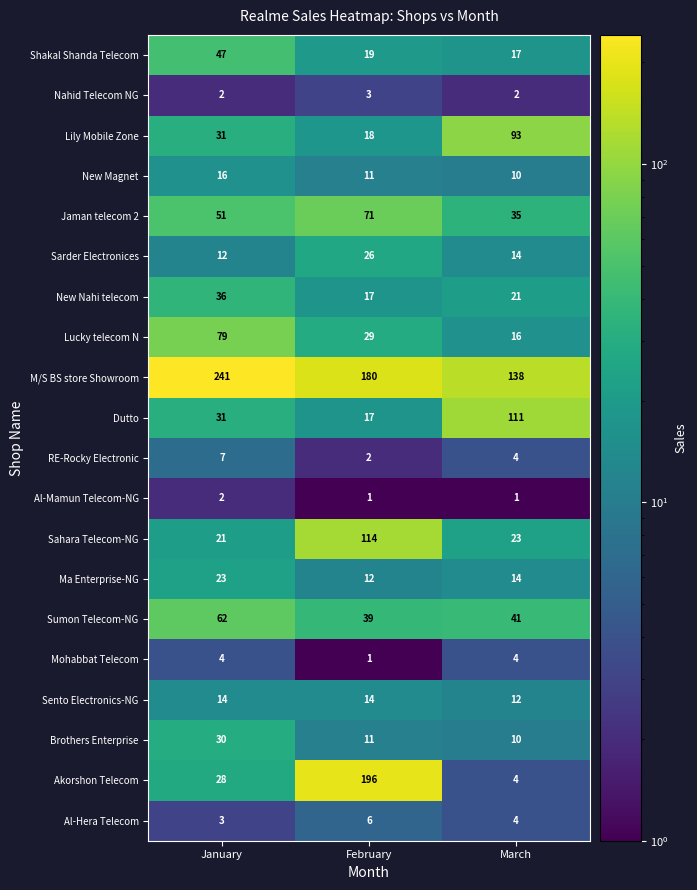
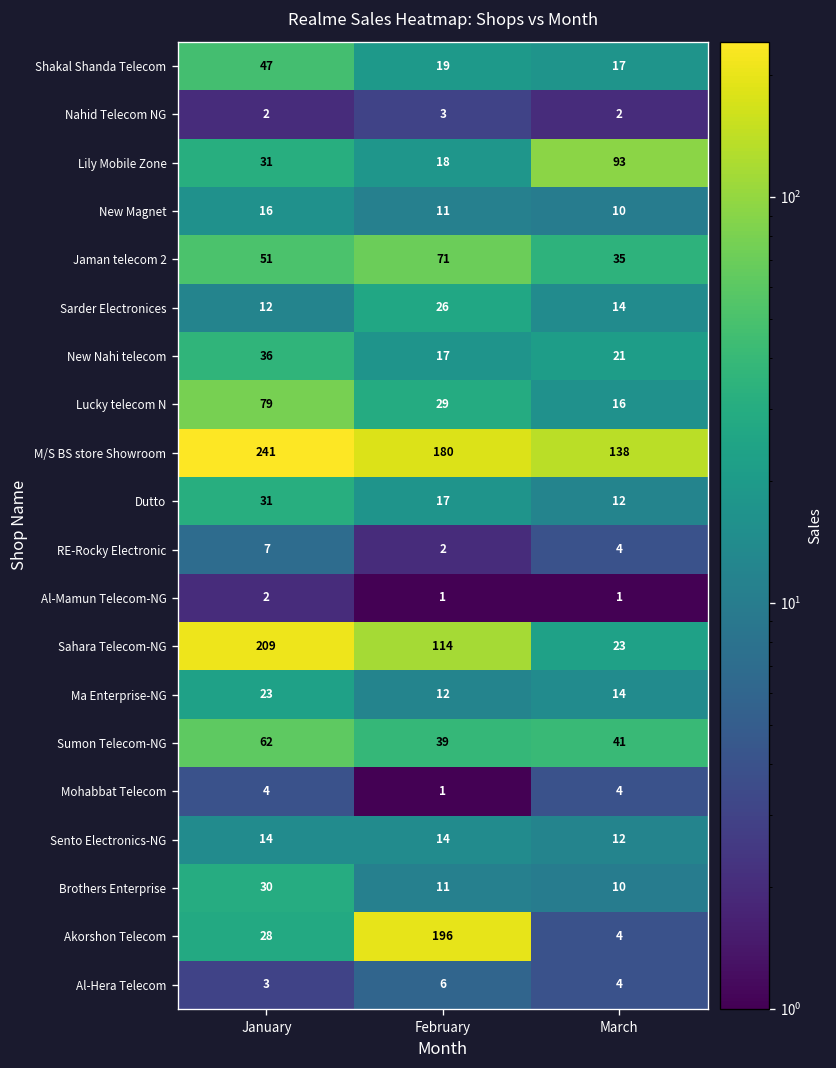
  {
    "Shakal Shanda Telecom": {
      "January": 47,
      "February": 19,
      "March": 17
    },
    "Nahid Telecom NG": {
      "January": 2,
      "February": 3,
      "March": 2
    },
    "Lily Mobile Zone": {
      "January": 31,
      "February": 18,
      "March": 93
    },
    "New Magnet": {
      "January": 16,
      "February": 11,
      "March": 10
    },
    "Jaman telecom 2": {
      "January": 51,
      "February": 71,
      "March": 35
    },
    "Sarder Electronices": {
      "January": 12,
      "February": 26,
      "March": 14
    },
    "New Nahi telecom": {
      "January": 36,
      "February": 17,
      "March": 21
    },
    "Lucky telecom N": {
      "January": 79,
      "February": 29,
      "March": 16
    },
    "M/S BS store Showroom": {
      "January": 241,
      "February": 180,
      "March": 138
    },
    "Dutto": {
      "January": 31,
      "February": 17,
-     "March": 111
+     "March": 12
    },
    "RE-Rocky Electronic": {
      "January": 7,
      "February": 2,
      "March": 4
    },
    "Al-Mamun Telecom-NG": {
      "January": 2,
      "February": 1,
      "March": 1
    },
    "Sahara Telecom-NG": {
-     "January": 21,
+     "January": 209,
      "February": 114,
      "March": 23
    },
    "Ma Enterprise-NG": {
      "January": 23,
      "February": 12,
      "March": 14
    },
    "Sumon Telecom-NG": {
      "January": 62,
      "February": 39,
      "March": 41
    },
    "Mohabbat Telecom": {
      "January": 4,
      "February": 1,
      "March": 4
    },
    "Sento Electronics-NG": {
      "January": 14,
      "February": 14,
      "March": 12
    },
    "Brothers Enterprise": {
      "January": 30,
      "February": 11,
      "March": 10
    },
    "Akorshon Telecom": {
      "January": 28,
      "February": 196,
      "March": 4
    },
    "Al-Hera Telecom": {
      "January": 3,
      "February": 6,
      "March": 4
    }
  }
